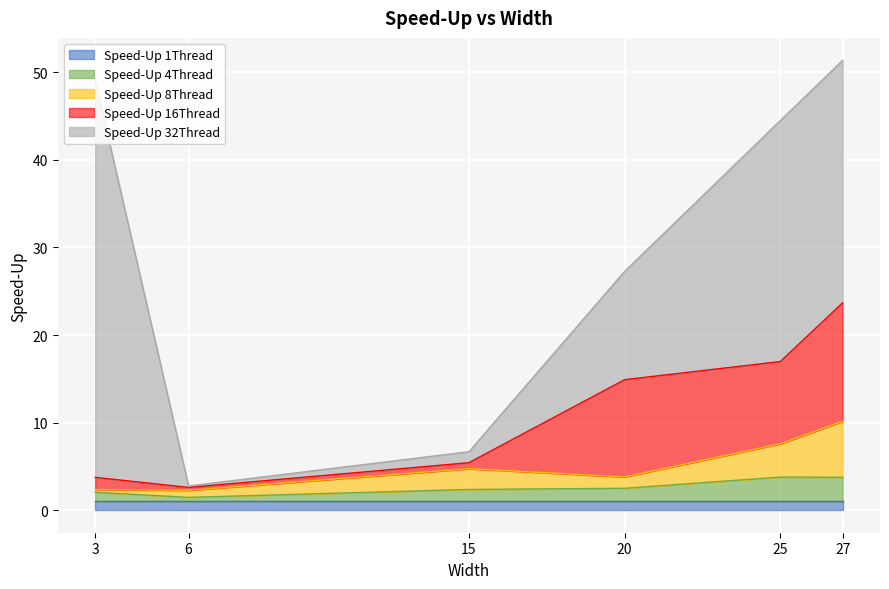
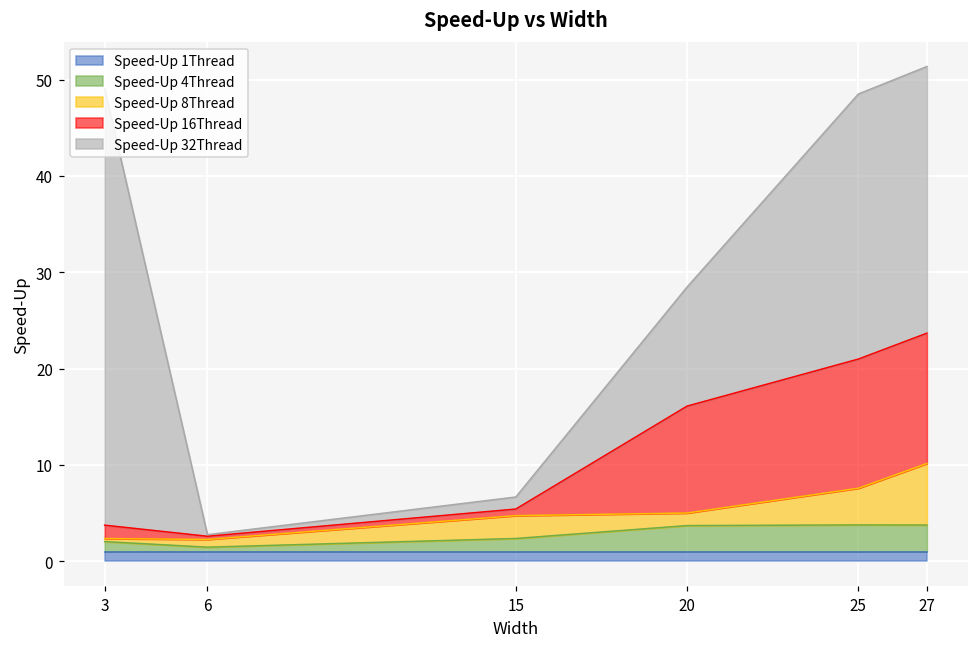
  {
    "Speed-Up 1Thread": {
      "3": 1,
      "6": 1,
      "15": 1,
      "20": 1,
      "25": 1,
      "27": 1
    },
    "Speed-Up 4Thread": {
-     "20": 3
+     "20": 4
    },
    "Speed-Up 8Thread": {
      "20": 1
    },
    "Speed-Up 16Thread": {
      "20": 11,
-     "25": 9
+     "25": 13
    },
    "Speed-Up 32Thread": {
      "20": 12,
      "25": 28
    }
  }
